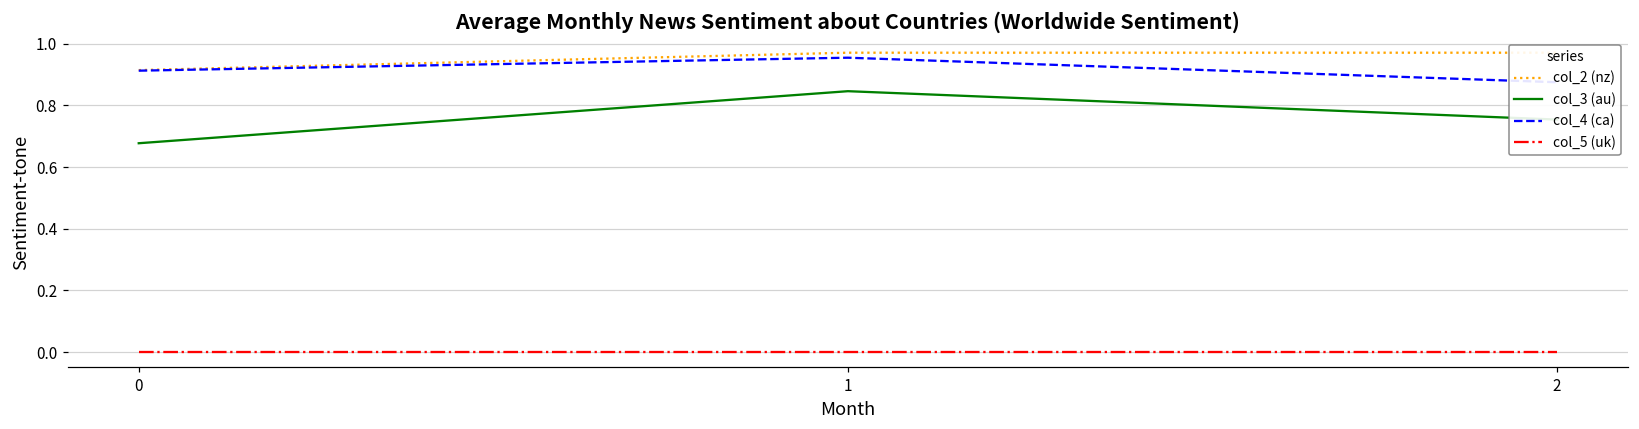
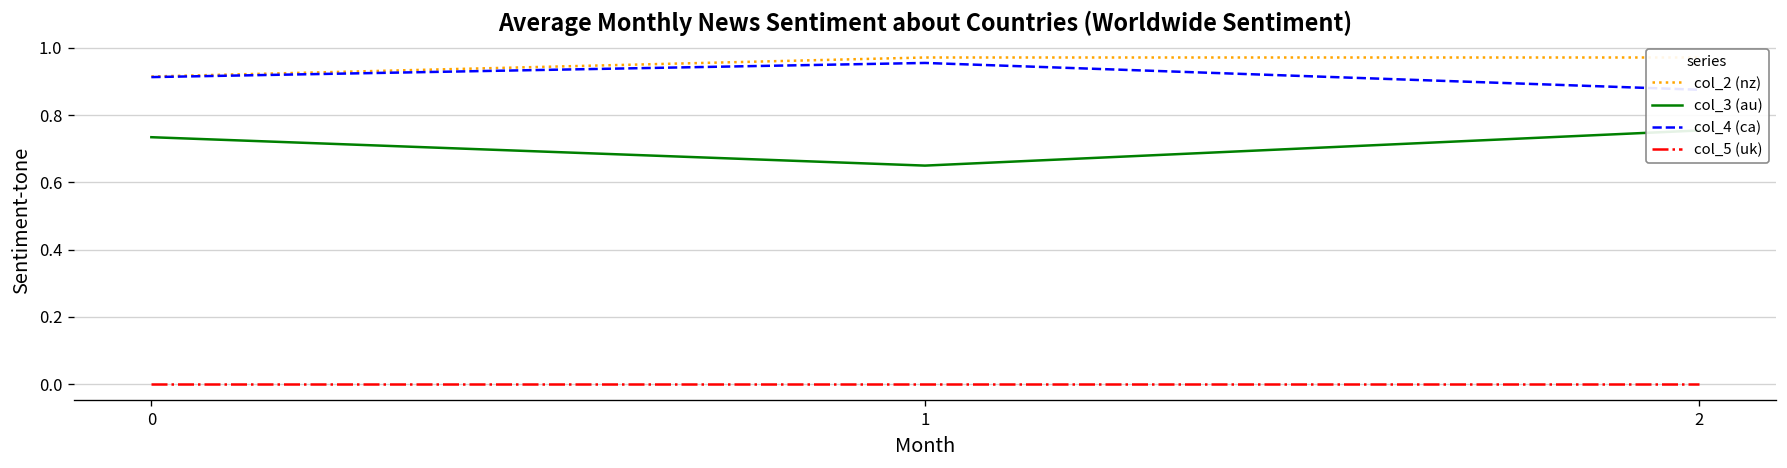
  {
    "col_2 (nz)": {
      "1": 0.97
    },
    "col_3 (au)": {
-     "0": 0.68,
-     "1": 0.85
+     "0": 0.73,
+     "1": 0.65
    },
    "col_4 (ca)": {
      "1": 0.96
    },
    "col_5 (uk)": {
      "0": 0.00,
      "1": 0.00,
      "2": 0.00
    }
  }
